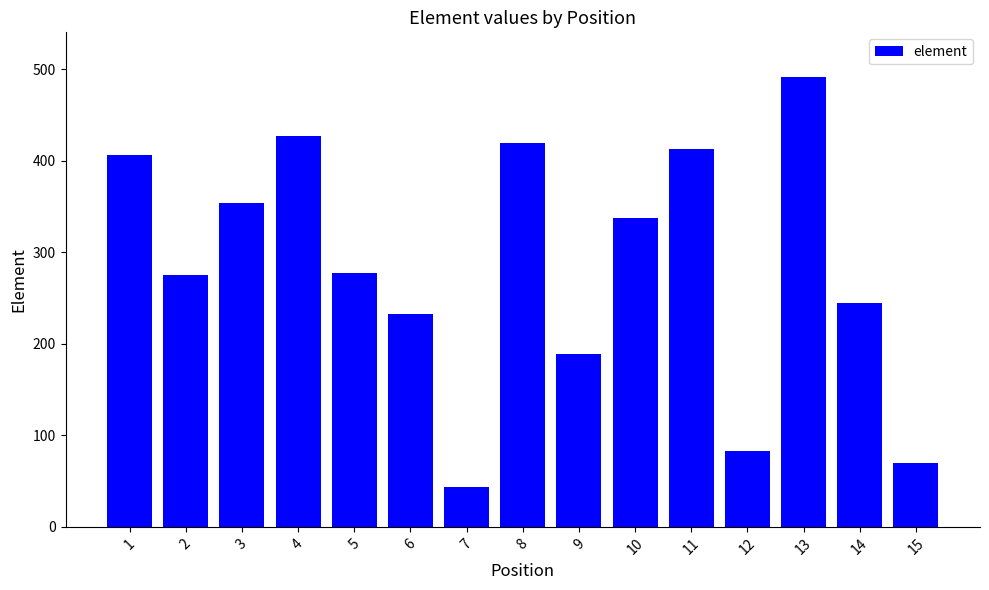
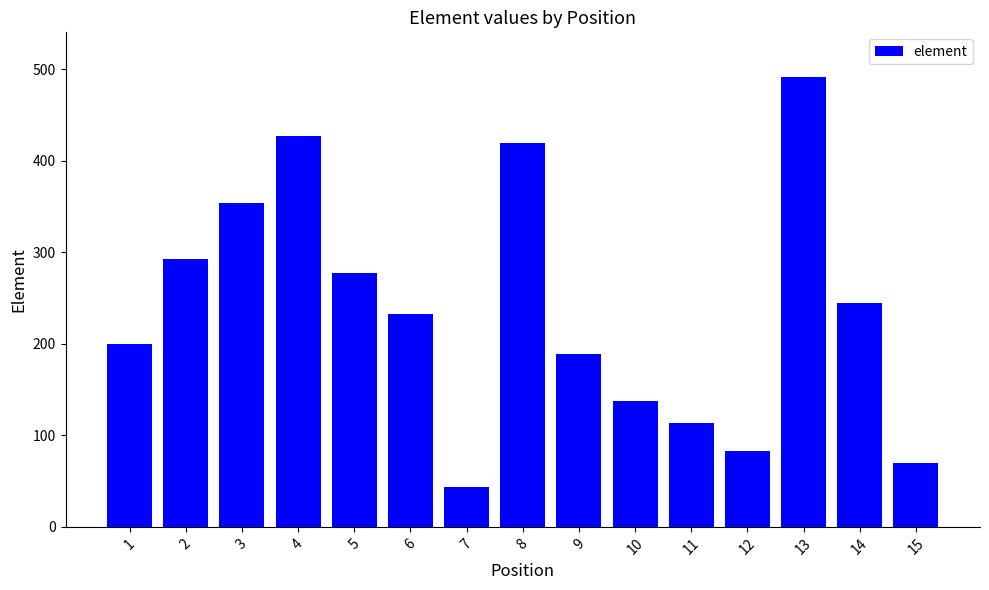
  {
-   "1": 410,
-   "2": 280,
+   "1": 200,
+   "2": 290,
    "3": 350,
    "4": 430,
    "5": 280,
    "6": 230,
    "7": 40,
    "8": 420,
    "9": 190,
-   "10": 340,
-   "11": 410,
+   "10": 140,
+   "11": 110,
    "12": 80,
    "13": 490,
    "14": 250,
    "15": 70
  }
